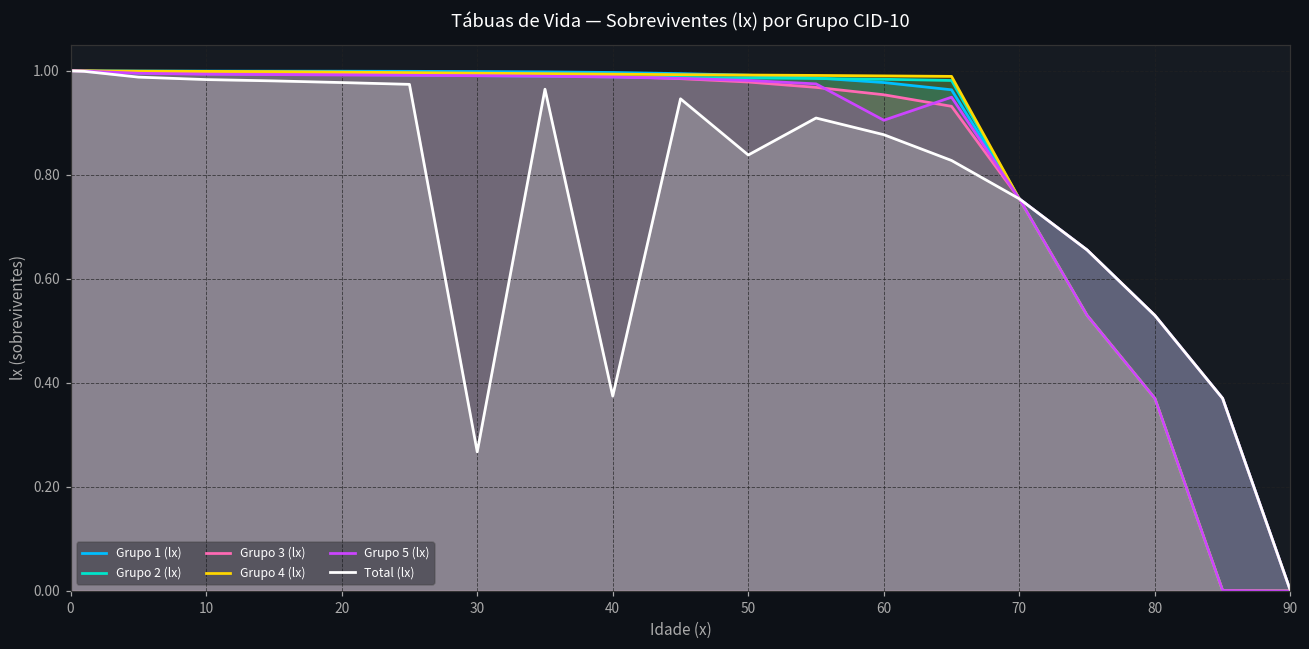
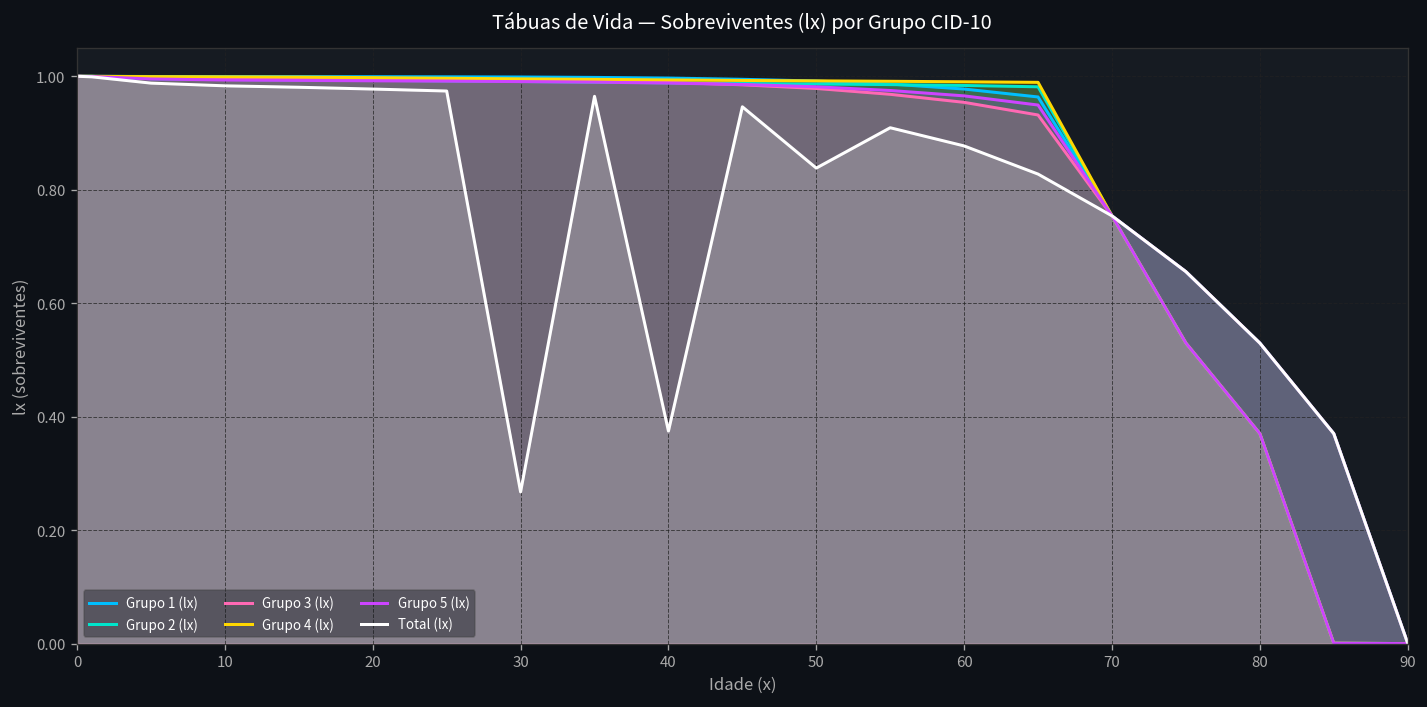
  {
    "Grupo 1 (lx)": {
      "60": 0.98
    },
    "Grupo 2 (lx)": {
      "60": 0.98
    },
    "Grupo 3 (lx)": {
      "60": 0.95
    },
    "Grupo 4 (lx)": {
      "60": 0.99
    },
    "Grupo 5 (lx)": {
-     "60": 0.91
+     "60": 0.97
    },
    "Total (lx)": {
      "10": 0.98,
      "20": 0.98,
      "30": 0.27,
      "40": 0.37,
      "50": 0.84,
      "60": 0.88
    }
  }
